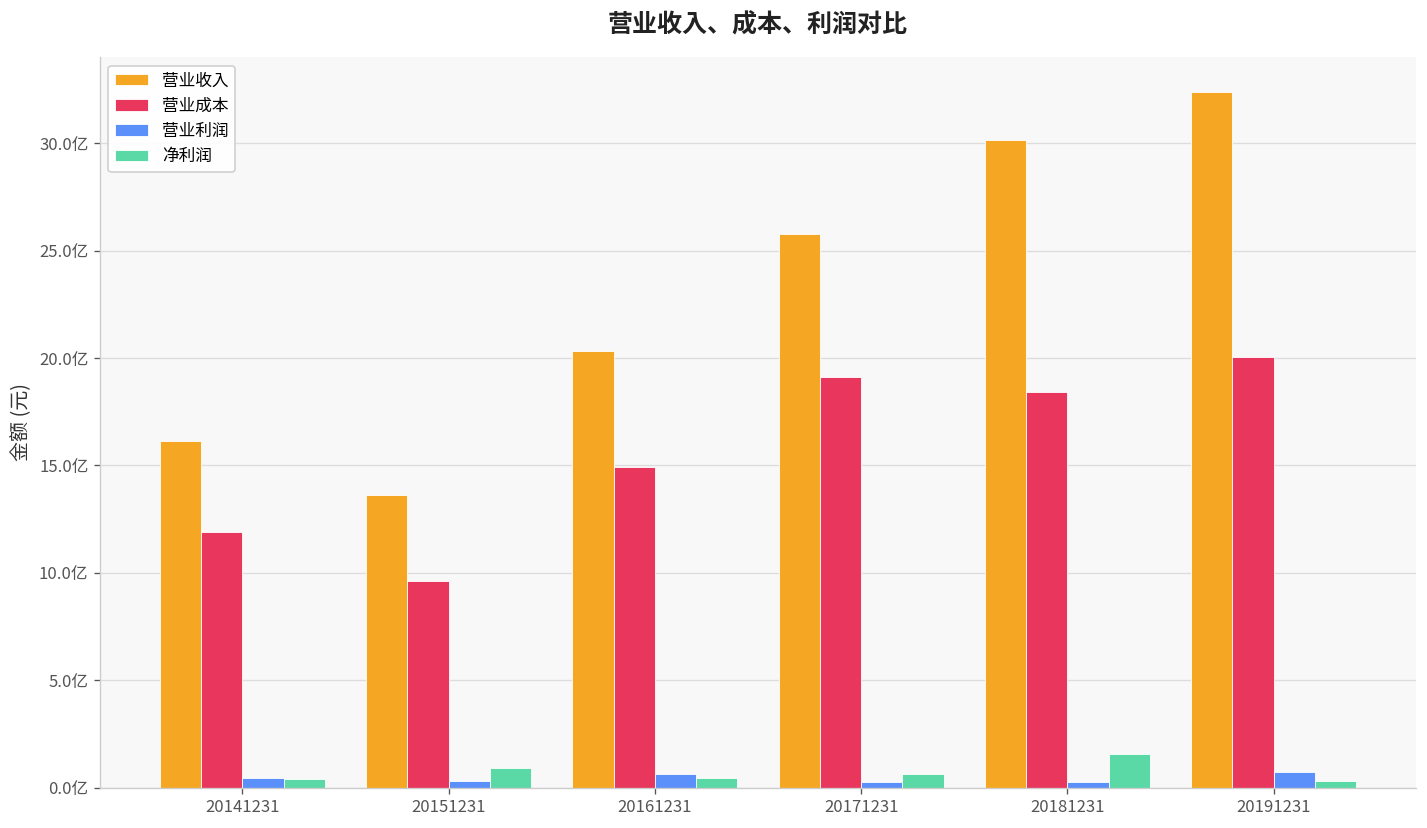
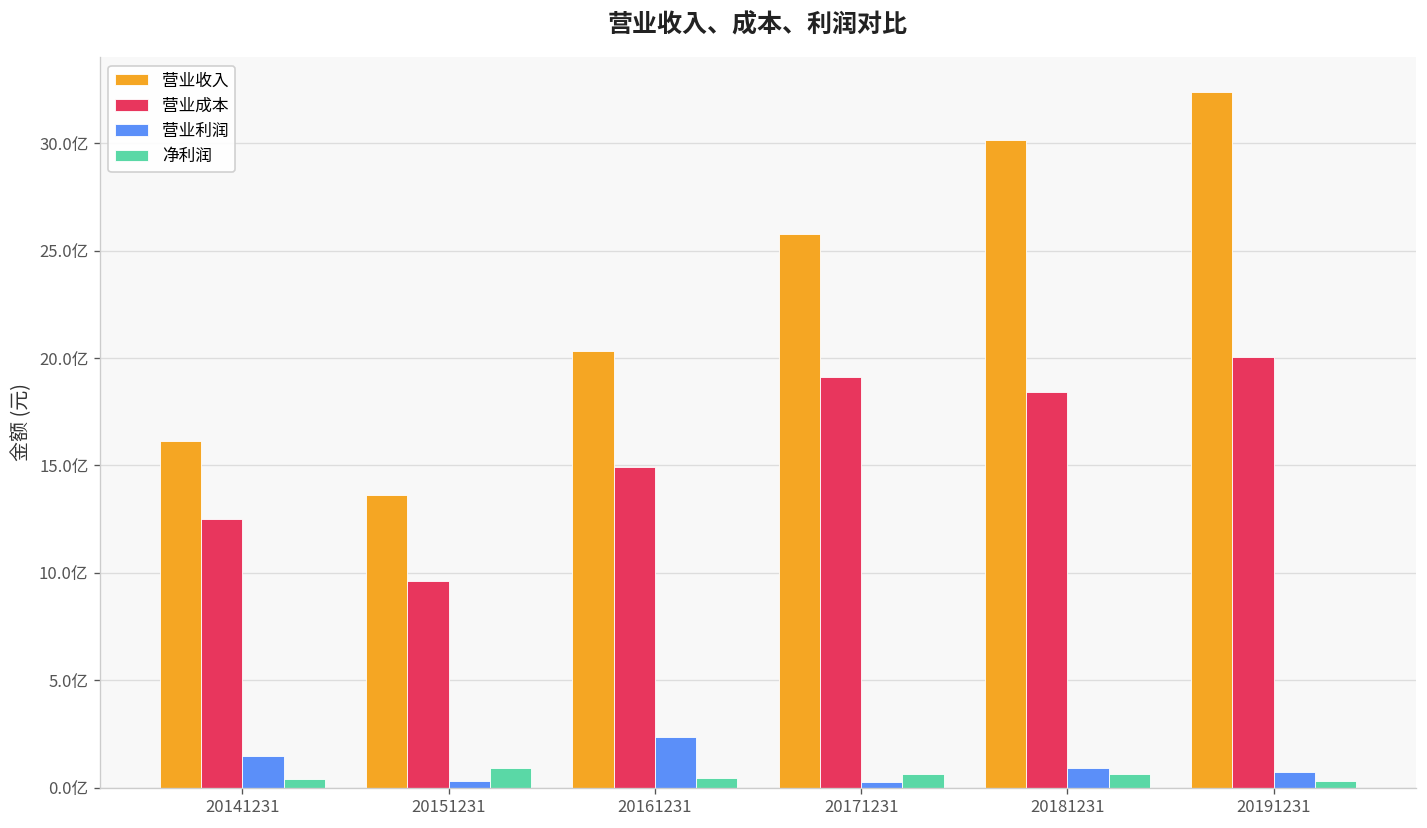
  {
    "营业收入": {
      "20141231": "16.1亿",
      "20151231": "13.6亿",
      "20161231": "20.3亿",
      "20171231": "25.8亿",
      "20181231": "30.1亿",
      "20191231": "32.4亿"
    },
    "营业成本": {
-     "20141231": "11.9亿",
+     "20141231": "12.5亿",
      "20151231": "9.6亿",
      "20161231": "14.9亿",
      "20171231": "19.1亿",
      "20181231": "18.4亿",
      "20191231": "20.0亿"
    },
    "营业利润": {
-     "20141231": "0.5亿",
+     "20141231": "1.5亿",
      "20151231": "0.3亿",
-     "20161231": "0.6亿",
+     "20161231": "2.3亿",
      "20171231": "0.2亿",
-     "20181231": "0.2亿",
+     "20181231": "0.9亿",
      "20191231": "0.7亿"
    },
    "净利润": {
      "20141231": "0.4亿",
      "20151231": "0.9亿",
      "20161231": "0.5亿",
      "20171231": "0.7亿",
-     "20181231": "1.5亿",
+     "20181231": "0.6亿",
      "20191231": "0.3亿"
    }
  }
